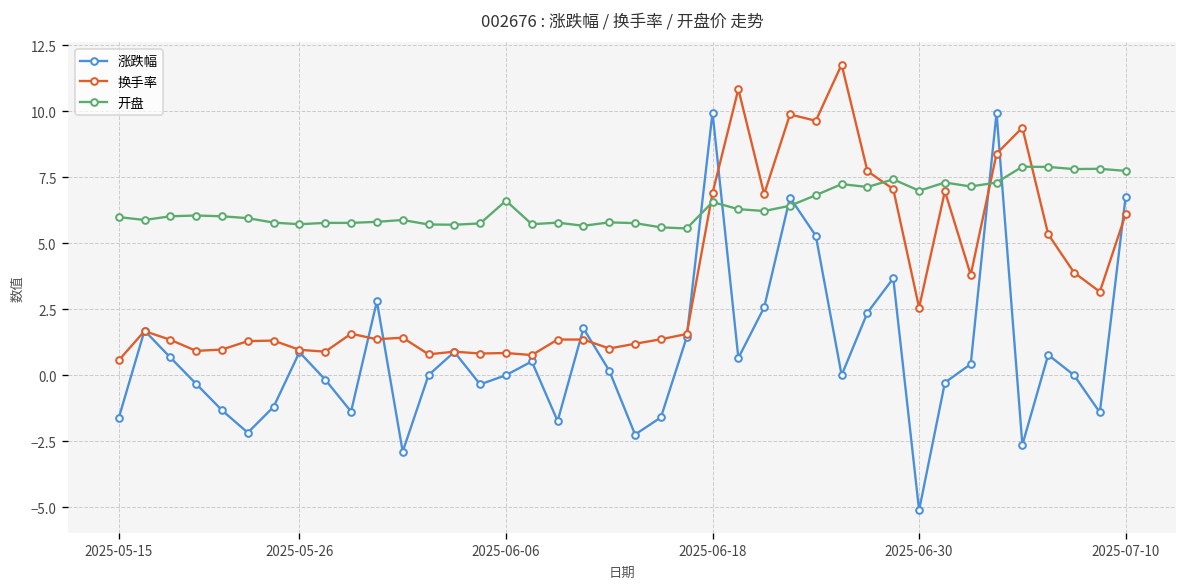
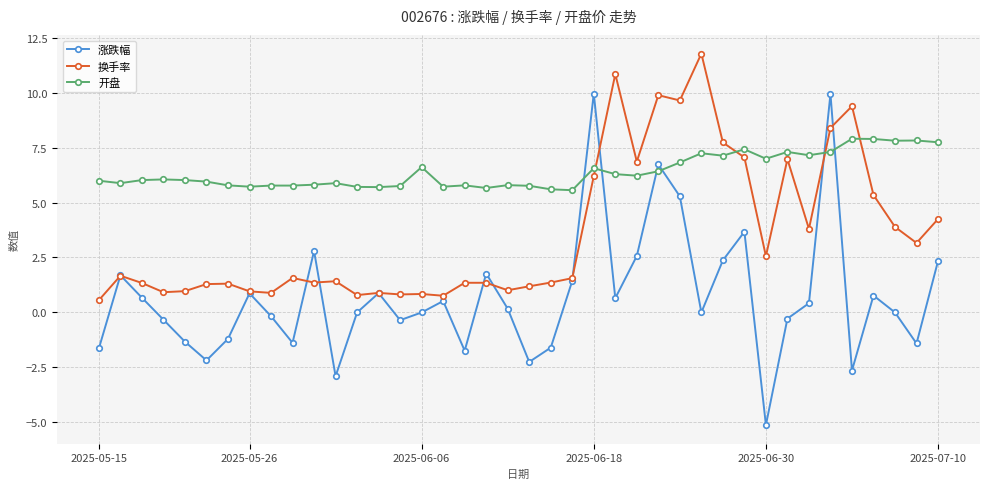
  {
    "涨跌幅": {
      "2025-05-15": -1.6,
      "2025-06-06": 0.0,
      "2025-06-18": 10.0,
      "2025-06-30": -5.1,
-     "2025-07-10": 6.8
+     "2025-07-10": 2.3
    },
    "换手率": {
      "2025-05-15": 0.6,
      "2025-06-06": 0.8,
-     "2025-06-18": 6.9,
+     "2025-06-18": 6.2,
      "2025-06-30": 2.6,
-     "2025-07-10": 6.1
+     "2025-07-10": 4.3
    },
    "开盘": {
      "2025-05-15": 6.0,
      "2025-05-26": 5.7,
      "2025-06-06": 6.6,
      "2025-06-18": 6.6,
      "2025-06-30": 7.0,
      "2025-07-10": 7.7
    }
  }
